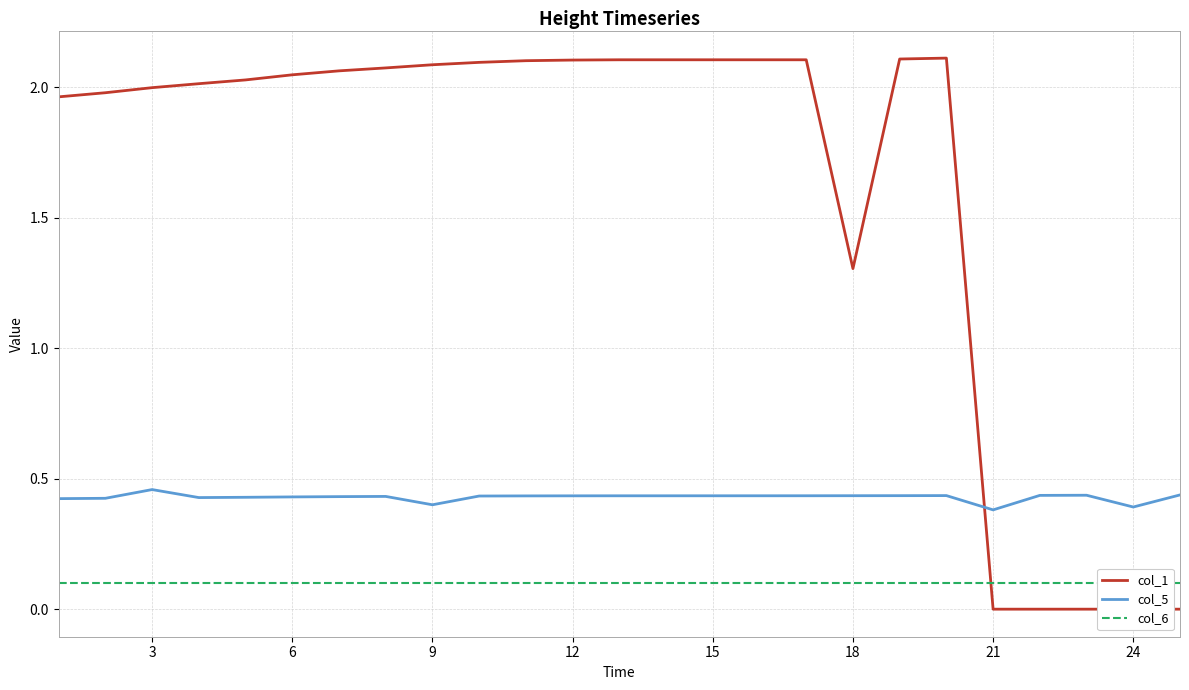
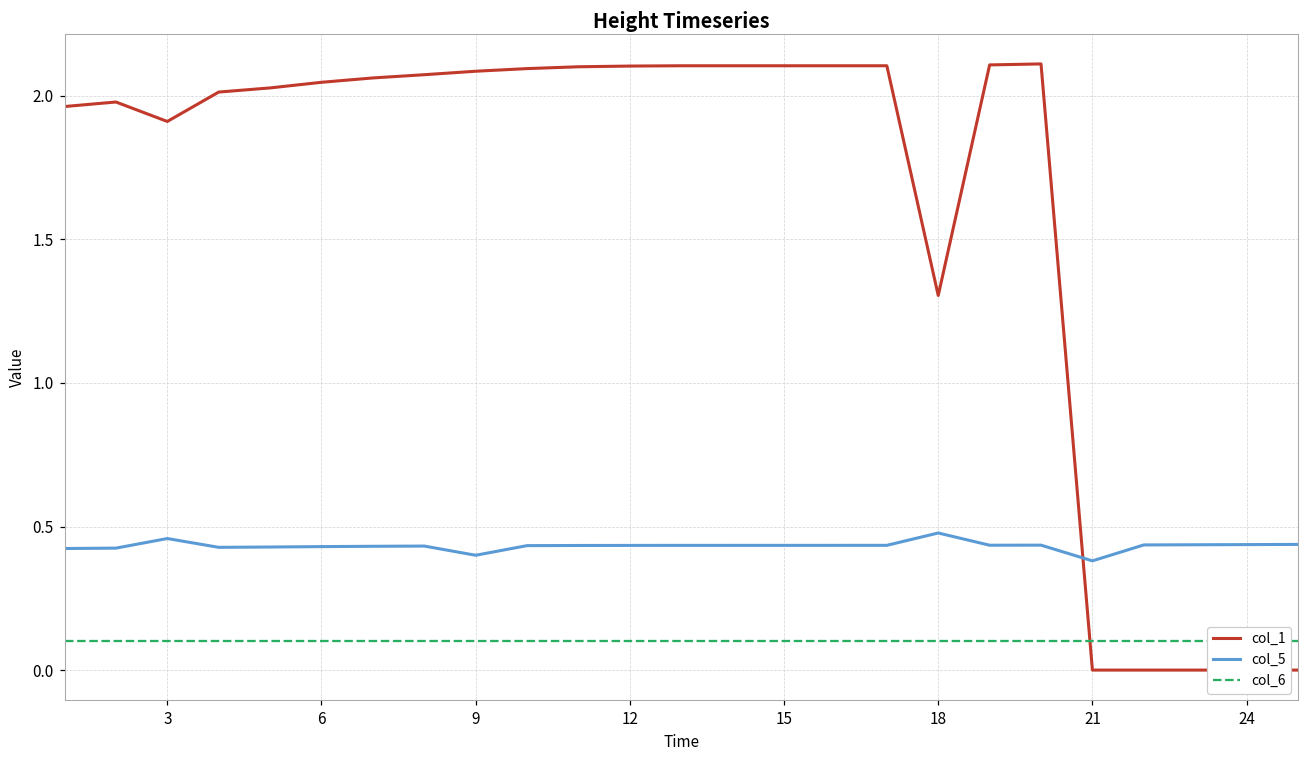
  {
    "col_1": {
-     "3": 2.00,
+     "3": 1.91,
      "6": 2.05,
      "9": 2.09,
      "12": 2.10,
      "15": 2.10,
      "18": 1.30,
      "21": 0.00
    },
    "col_5": {
      "3": 0.46,
      "6": 0.43,
      "9": 0.40,
      "12": 0.43,
      "15": 0.43,
-     "18": 0.43,
+     "18": 0.48,
      "21": 0.38,
-     "24": 0.39
+     "24": 0.44
    },
    "col_6": {
      "3": 0.10,
      "6": 0.10,
      "9": 0.10,
      "12": 0.10,
      "15": 0.10,
      "18": 0.10,
      "21": 0.10
    }
  }
